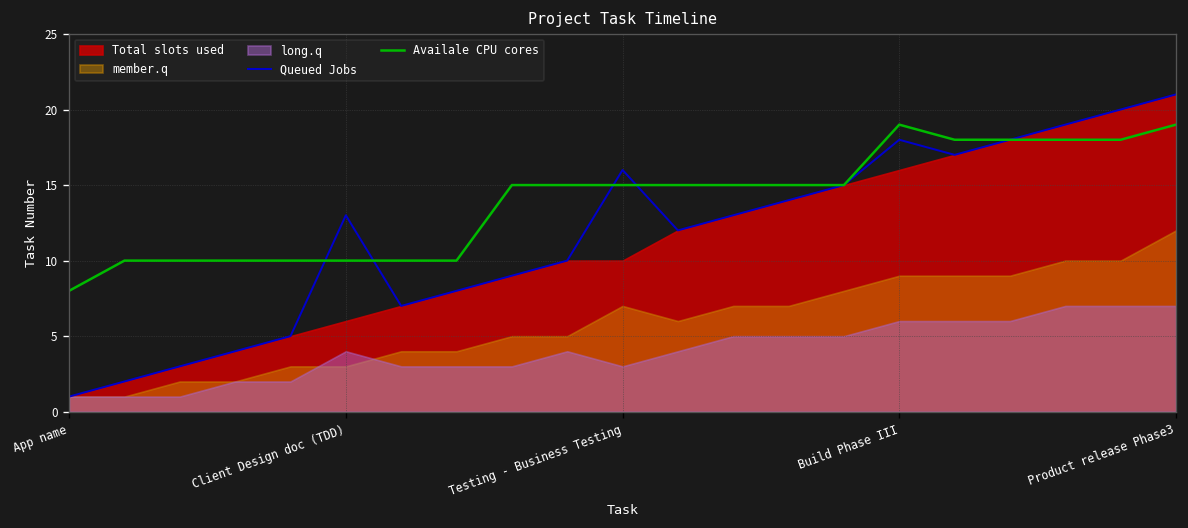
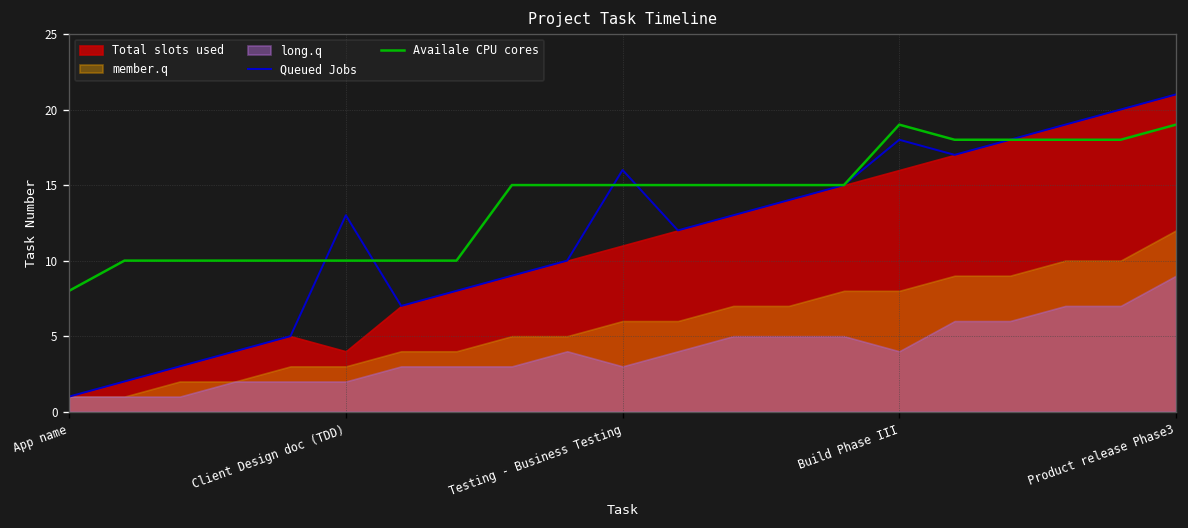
  {
    "Total slots used": {
-     "Client Design doc (TDD)": 6,
-     "Testing - Business Testing": 10,
+     "Client Design doc (TDD)": 4,
+     "Testing - Business Testing": 11,
      "Build Phase III": 16
    },
    "Queued Jobs": {
      "Client Design doc (TDD)": 13,
      "Testing - Business Testing": 16,
      "Build Phase III": 18
    },
    "Availale CPU cores": {
      "App name": 8,
      "Client Design doc (TDD)": 10,
      "Testing - Business Testing": 15,
      "Build Phase III": 19,
      "Product release Phase3": 19
    },
    "member.q": {
      "Client Design doc (TDD)": 3,
-     "Testing - Business Testing": 7,
-     "Build Phase III": 9,
+     "Testing - Business Testing": 6,
+     "Build Phase III": 8,
      "Product release Phase3": 12
    },
    "long.q": {
-     "Client Design doc (TDD)": 4,
+     "Client Design doc (TDD)": 2,
      "Testing - Business Testing": 3,
-     "Build Phase III": 6,
-     "Product release Phase3": 7
+     "Build Phase III": 4,
+     "Product release Phase3": 9
    }
  }
